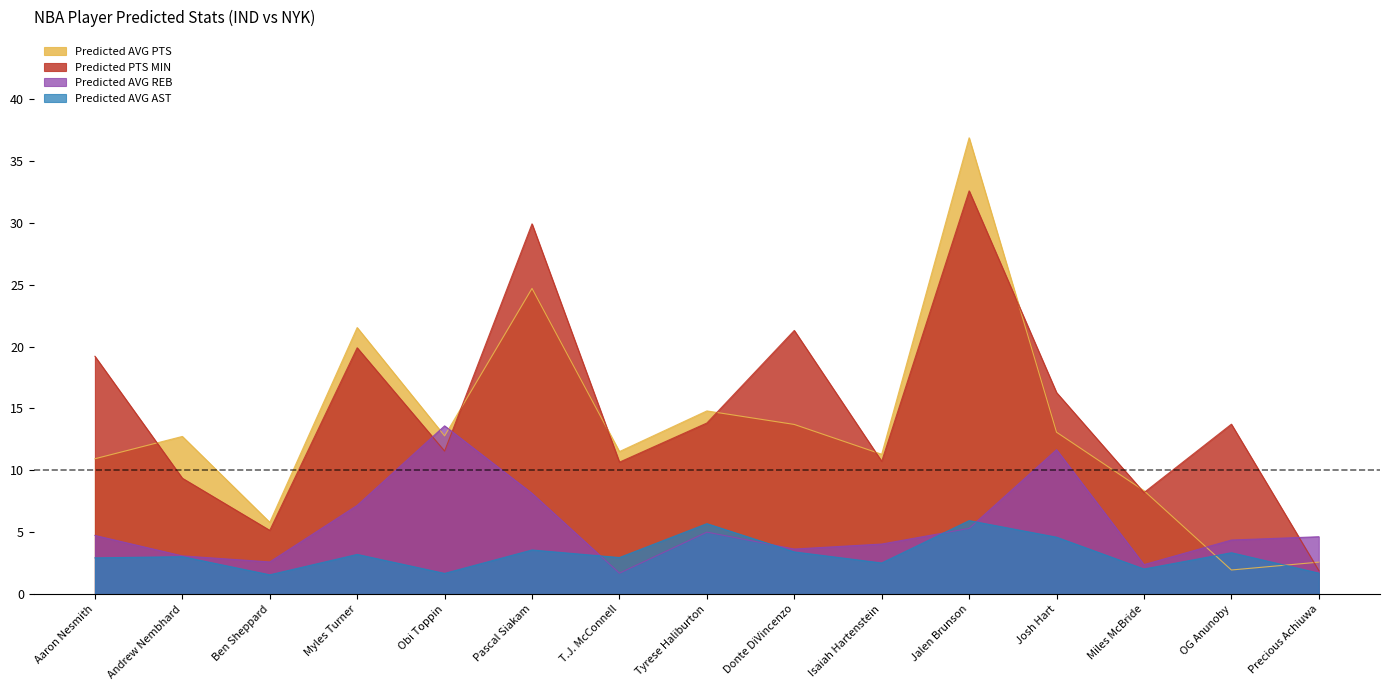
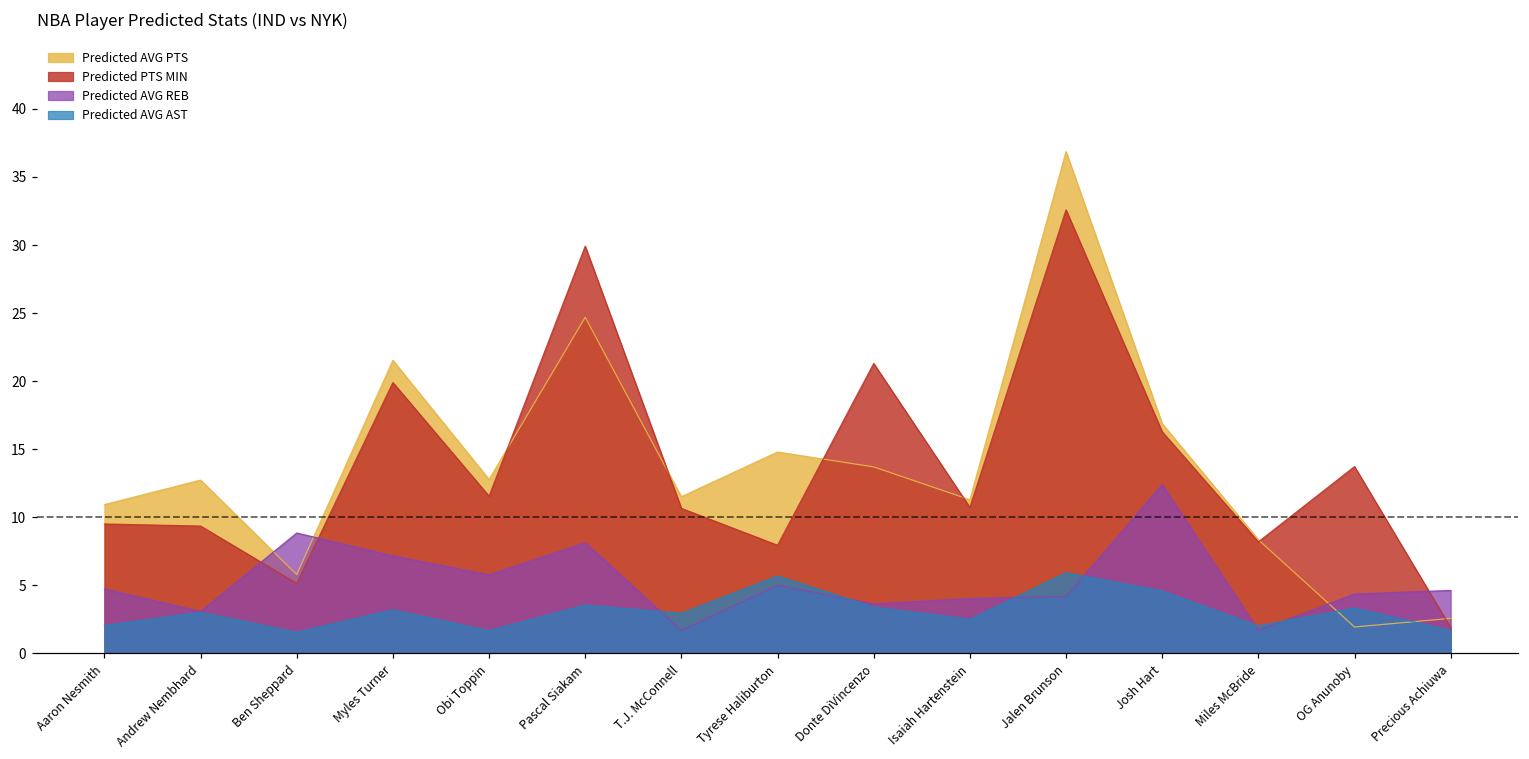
  {
    "Predicted AVG PTS": {
      "Aaron Nesmith": 10.9,
      "Andrew Nembhard": 12.7,
      "Ben Sheppard": 5.8,
      "Myles Turner": 21.5,
      "Obi Toppin": 12.8,
      "Pascal Siakam": 24.7,
      "T.J. McConnell": 11.5,
      "Tyrese Haliburton": 14.8,
      "Donte DiVincenzo": 13.7,
      "Isaiah Hartenstein": 11.3,
      "Jalen Brunson": 36.9,
-     "Josh Hart": 13.1,
+     "Josh Hart": 16.9,
      "OG Anunoby": 1.9,
      "Precious Achiuwa": 2.6
    },
    "Predicted PTS MIN": {
-     "Aaron Nesmith": 19.2,
+     "Aaron Nesmith": 9.5,
      "Andrew Nembhard": 9.4,
      "Ben Sheppard": 5.1,
      "Myles Turner": 19.9,
      "Obi Toppin": 11.6,
      "Pascal Siakam": 29.9,
      "T.J. McConnell": 10.7,
-     "Tyrese Haliburton": 13.8,
+     "Tyrese Haliburton": 8.0,
      "Donte DiVincenzo": 21.3,
      "Isaiah Hartenstein": 10.7,
      "Jalen Brunson": 32.6,
      "Josh Hart": 16.3,
      "OG Anunoby": 13.7
    },
    "Predicted AVG REB": {
      "Aaron Nesmith": 4.7,
-     "Ben Sheppard": 2.6,
+     "Ben Sheppard": 8.9,
      "Myles Turner": 7.2,
-     "Obi Toppin": 13.6,
+     "Obi Toppin": 5.8,
      "Pascal Siakam": 8.1,
      "T.J. McConnell": 1.7,
      "Tyrese Haliburton": 5.0,
      "Donte DiVincenzo": 3.6,
      "Isaiah Hartenstein": 4.0,
-     "Jalen Brunson": 5.3,
-     "Josh Hart": 11.7,
-     "Miles McBride": 2.4,
+     "Jalen Brunson": 4.2,
+     "Josh Hart": 12.4,
+     "Miles McBride": 1.7,
      "OG Anunoby": 4.4,
      "Precious Achiuwa": 4.6
    },
    "Predicted AVG AST": {
-     "Aaron Nesmith": 2.9,
+     "Aaron Nesmith": 2.1,
      "Ben Sheppard": 1.6,
      "Myles Turner": 3.2,
      "Obi Toppin": 1.7,
      "Pascal Siakam": 3.6,
      "T.J. McConnell": 3.0,
      "Tyrese Haliburton": 5.7,
      "Donte DiVincenzo": 3.4,
      "Isaiah Hartenstein": 2.5,
      "Jalen Brunson": 5.9,
      "Josh Hart": 4.6,
      "Miles McBride": 2.0,
      "OG Anunoby": 3.3
    }
  }
